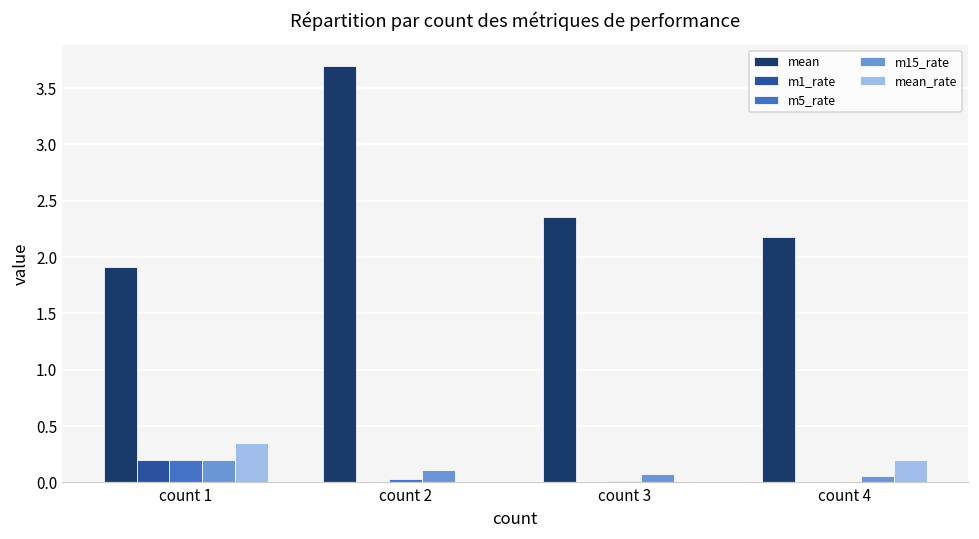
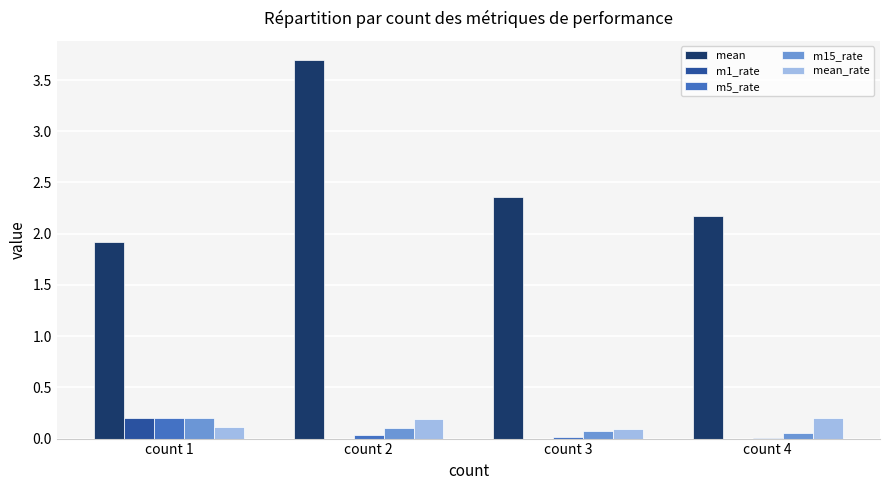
  {
    "mean": {
      "count 1": 1.91,
      "count 2": 3.70,
      "count 3": 2.36,
      "count 4": 2.17
    },
    "mean_rate": {
-     "count 1": 0.35,
-     "count 2": 0.00,
-     "count 3": 0.00,
+     "count 1": 0.12,
+     "count 2": 0.19,
+     "count 3": 0.09,
      "count 4": 0.20
    }
  }
